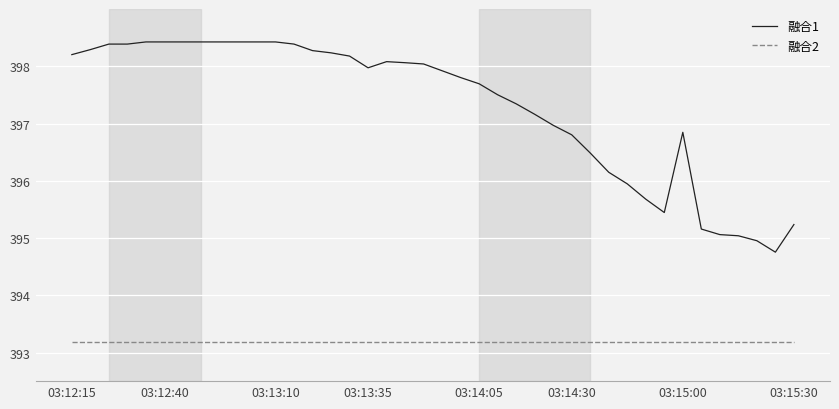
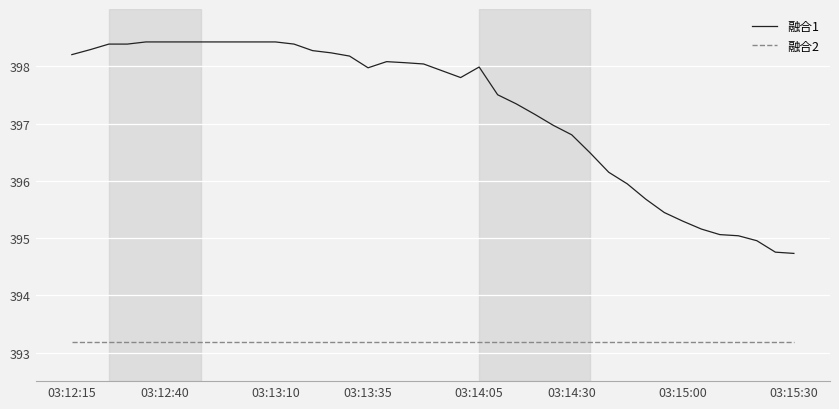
  {
    "融合1": {
      "03:12:15": 398.2,
      "03:12:40": 398.4,
      "03:13:10": 398.4,
      "03:13:35": 398.0,
-     "03:14:05": 397.7,
+     "03:14:05": 398.0,
      "03:14:30": 396.8,
-     "03:15:00": 396.8,
-     "03:15:30": 395.2
+     "03:15:00": 395.3,
+     "03:15:30": 394.7
    },
    "融合2": {
      "03:12:15": 393.2,
      "03:12:40": 393.2,
      "03:13:10": 393.2,
      "03:13:35": 393.2,
      "03:14:05": 393.2,
      "03:14:30": 393.2,
      "03:15:00": 393.2,
      "03:15:30": 393.2
    }
  }
